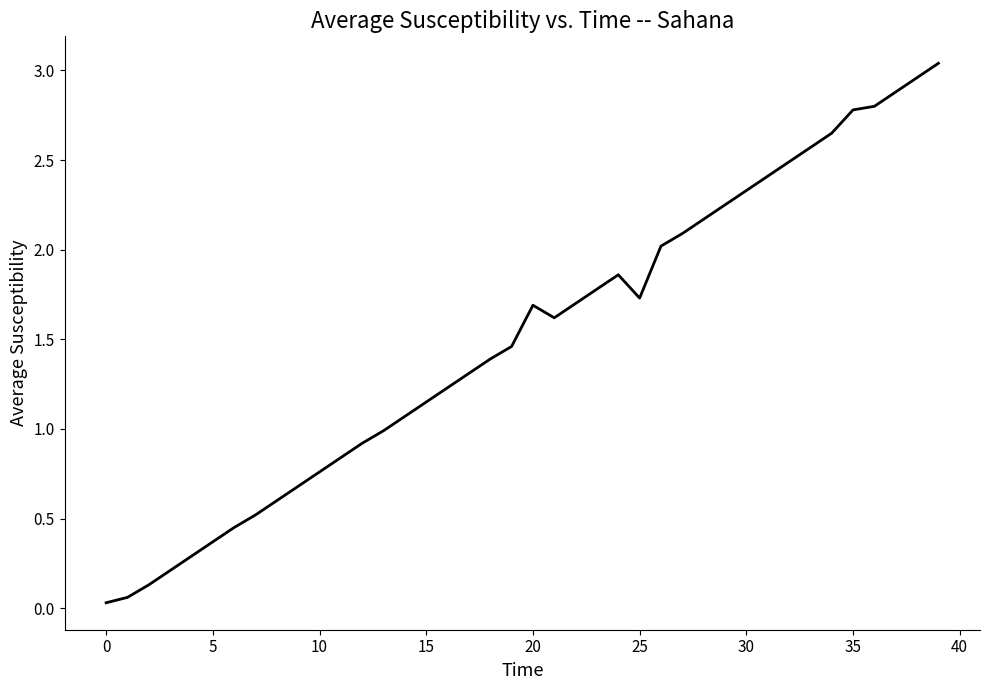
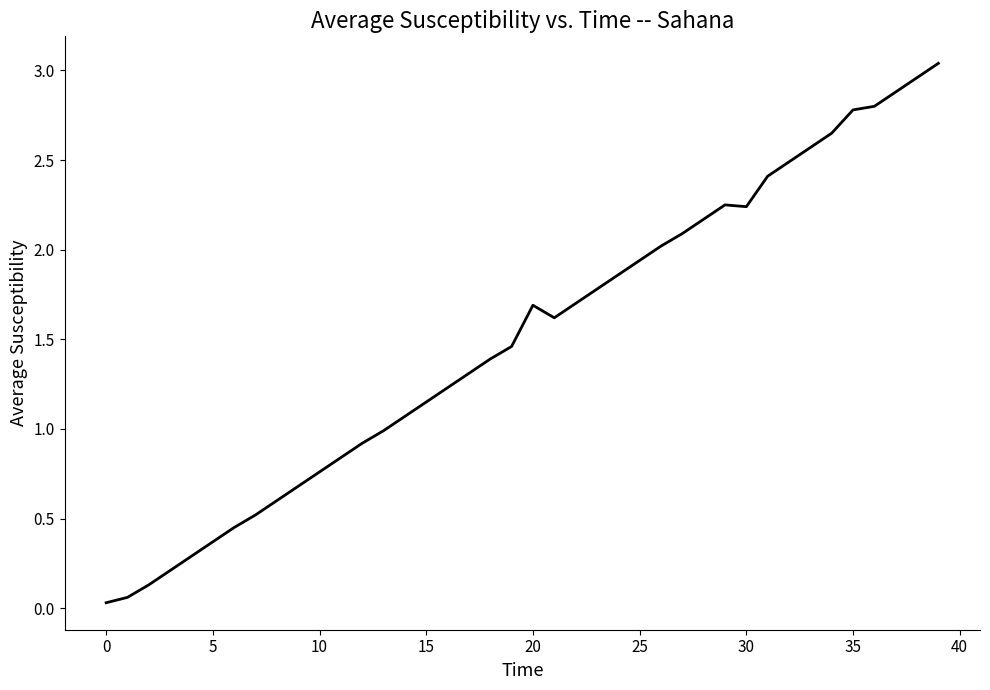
  {
    "0": 0.03,
    "5": 0.37,
    "10": 0.76,
    "15": 1.15,
    "20": 1.69,
-   "25": 1.73,
-   "30": 2.33,
+   "25": 1.94,
+   "30": 2.24,
    "35": 2.78
  }
